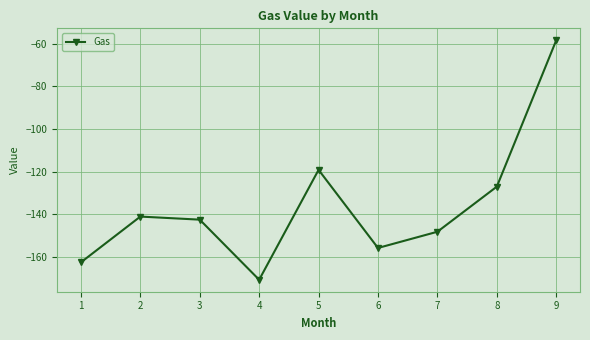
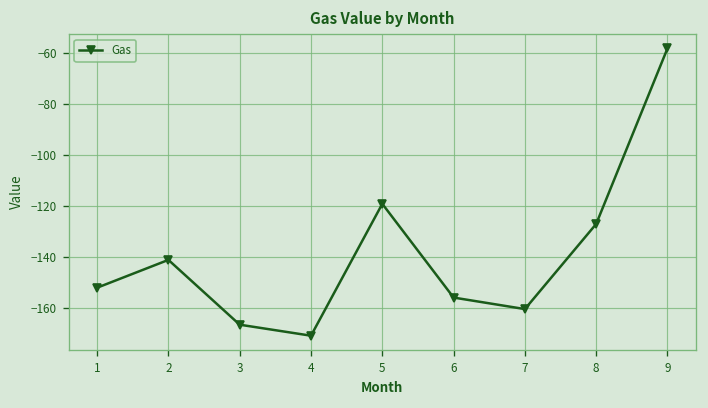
  {
-   "1": -162,
+   "1": -152,
    "2": -141,
-   "3": -142,
+   "3": -166,
    "4": -171,
    "5": -119,
    "6": -156,
-   "7": -148,
+   "7": -160,
    "8": -127,
    "9": -58
  }
